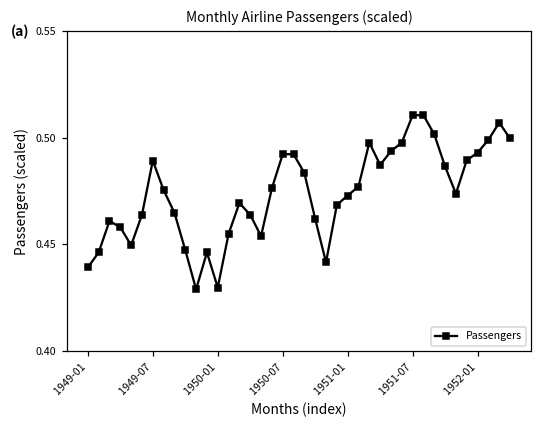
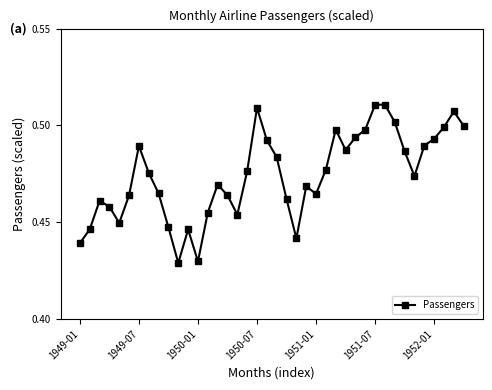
  {
    "1949-01": 0.439,
    "1949-07": 0.489,
    "1950-01": 0.430,
-   "1950-07": 0.492,
-   "1951-01": 0.473,
+   "1950-07": 0.509,
+   "1951-01": 0.465,
    "1951-07": 0.511,
    "1952-01": 0.493
  }
